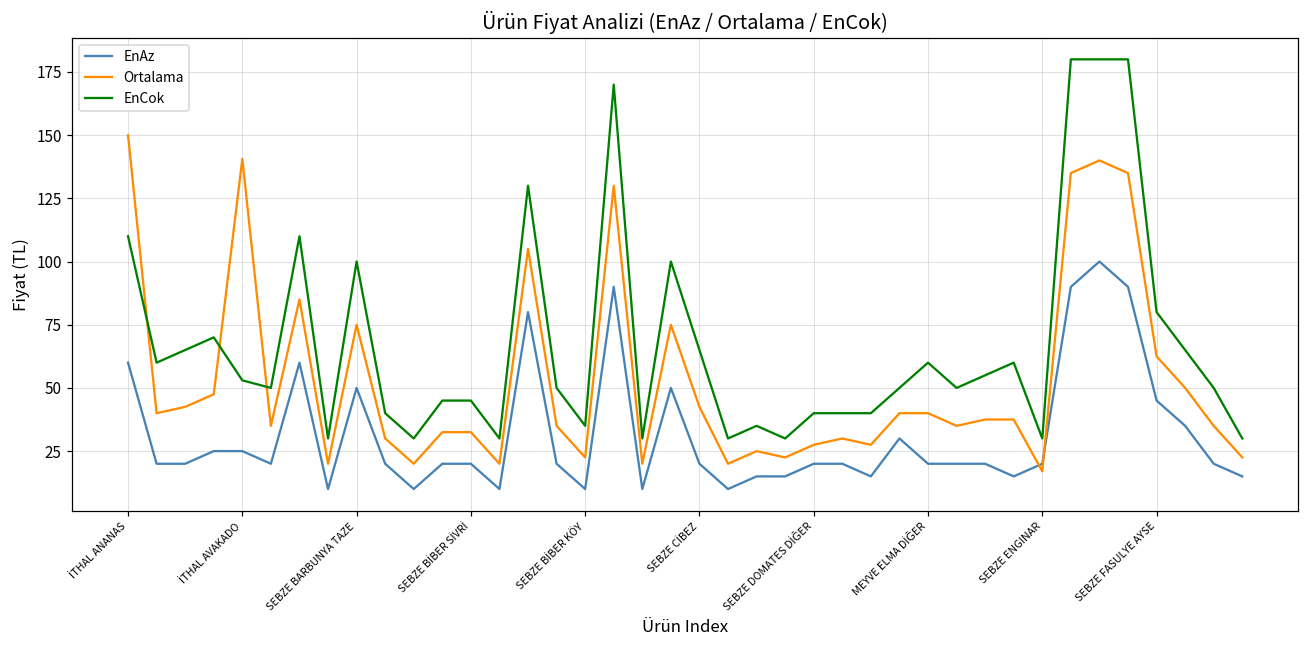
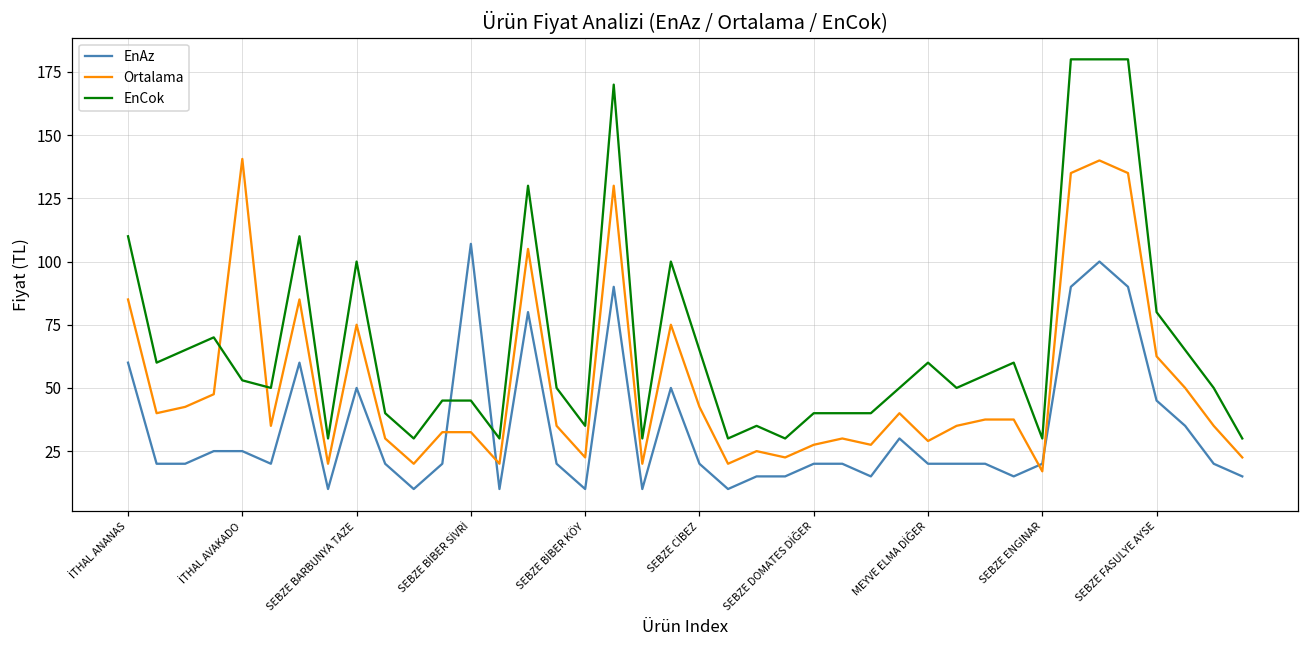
  {
    "EnAz": {
      "İTHAL ANANAS": 60,
      "İTHAL AVAKADO": 25,
      "SEBZE BARBUNYA TAZE": 50,
-     "SEBZE BİBER SİVRİ": 20,
+     "SEBZE BİBER SİVRİ": 107,
      "SEBZE BİBER KÖY": 10,
      "SEBZE CİBEZ": 20,
      "SEBZE DOMATES DİĞER": 20,
      "MEYVE ELMA DİĞER": 20,
      "SEBZE ENGINAR": 20,
      "SEBZE FASULYE AYSE": 45
    },
    "Ortalama": {
-     "İTHAL ANANAS": 150,
+     "İTHAL ANANAS": 85,
      "İTHAL AVAKADO": 141,
      "SEBZE BARBUNYA TAZE": 75,
      "SEBZE BİBER SİVRİ": 33,
      "SEBZE BİBER KÖY": 23,
      "SEBZE CİBEZ": 43,
      "SEBZE DOMATES DİĞER": 28,
-     "MEYVE ELMA DİĞER": 40,
+     "MEYVE ELMA DİĞER": 29,
      "SEBZE ENGINAR": 17,
      "SEBZE FASULYE AYSE": 63
    },
    "EnCok": {
      "İTHAL ANANAS": 110,
      "İTHAL AVAKADO": 53,
      "SEBZE BARBUNYA TAZE": 100,
      "SEBZE BİBER SİVRİ": 45,
      "SEBZE BİBER KÖY": 35,
      "SEBZE CİBEZ": 65,
      "SEBZE DOMATES DİĞER": 40,
      "MEYVE ELMA DİĞER": 60,
      "SEBZE ENGINAR": 30,
      "SEBZE FASULYE AYSE": 80
    }
  }
